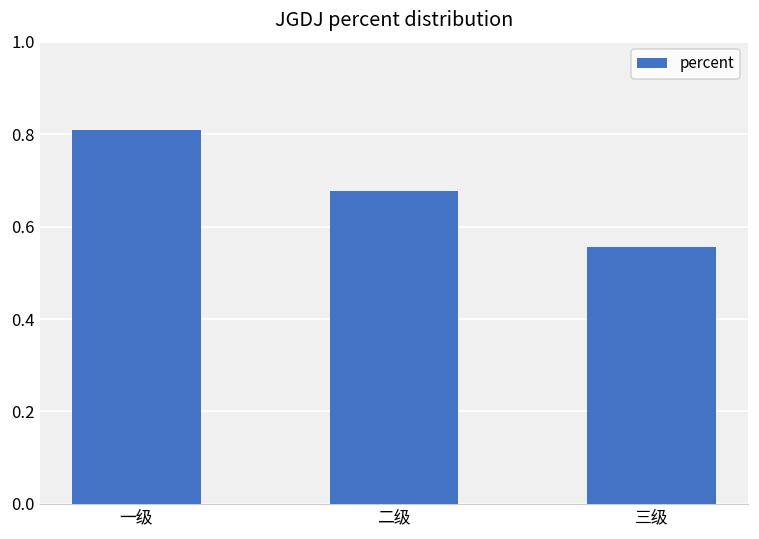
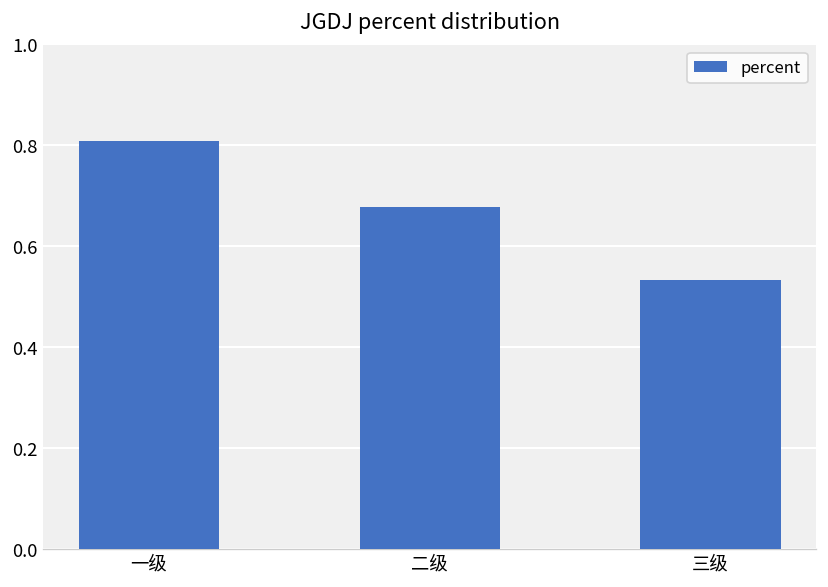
  {
    "一级": 0.81,
    "二级": 0.68,
-   "三级": 0.56
+   "三级": 0.53
  }
